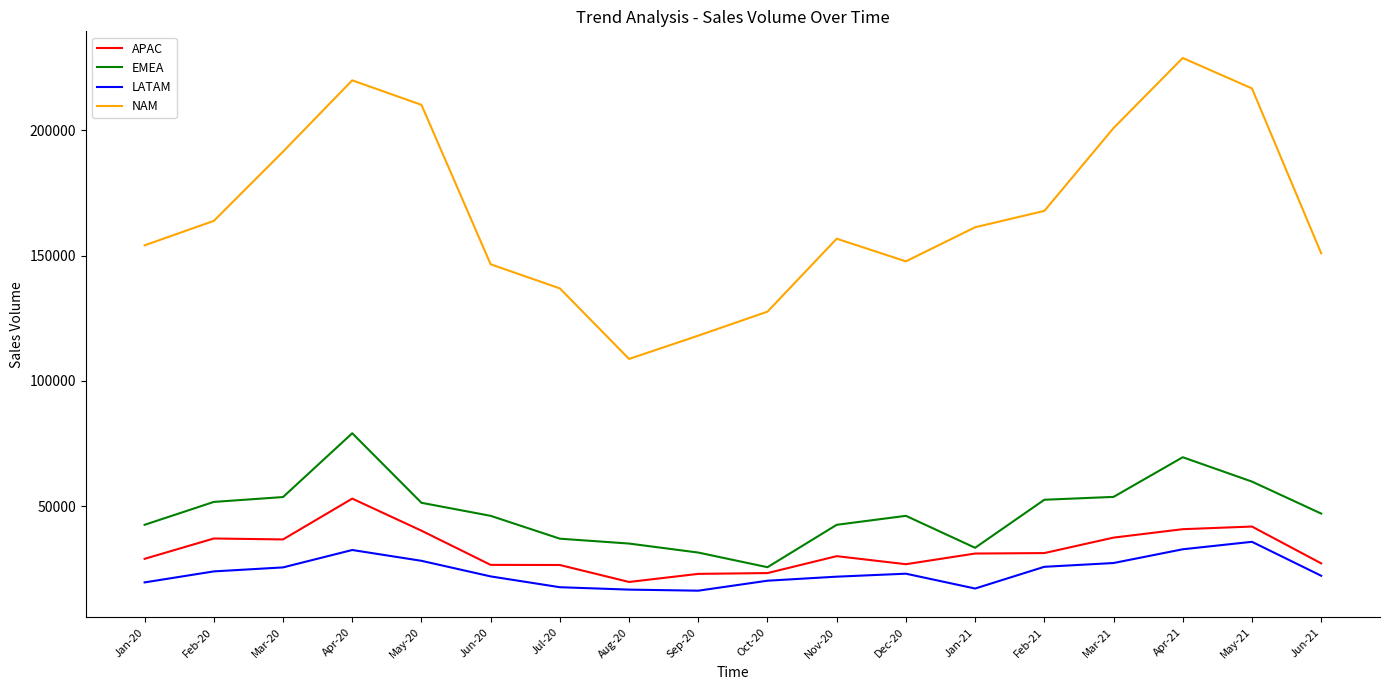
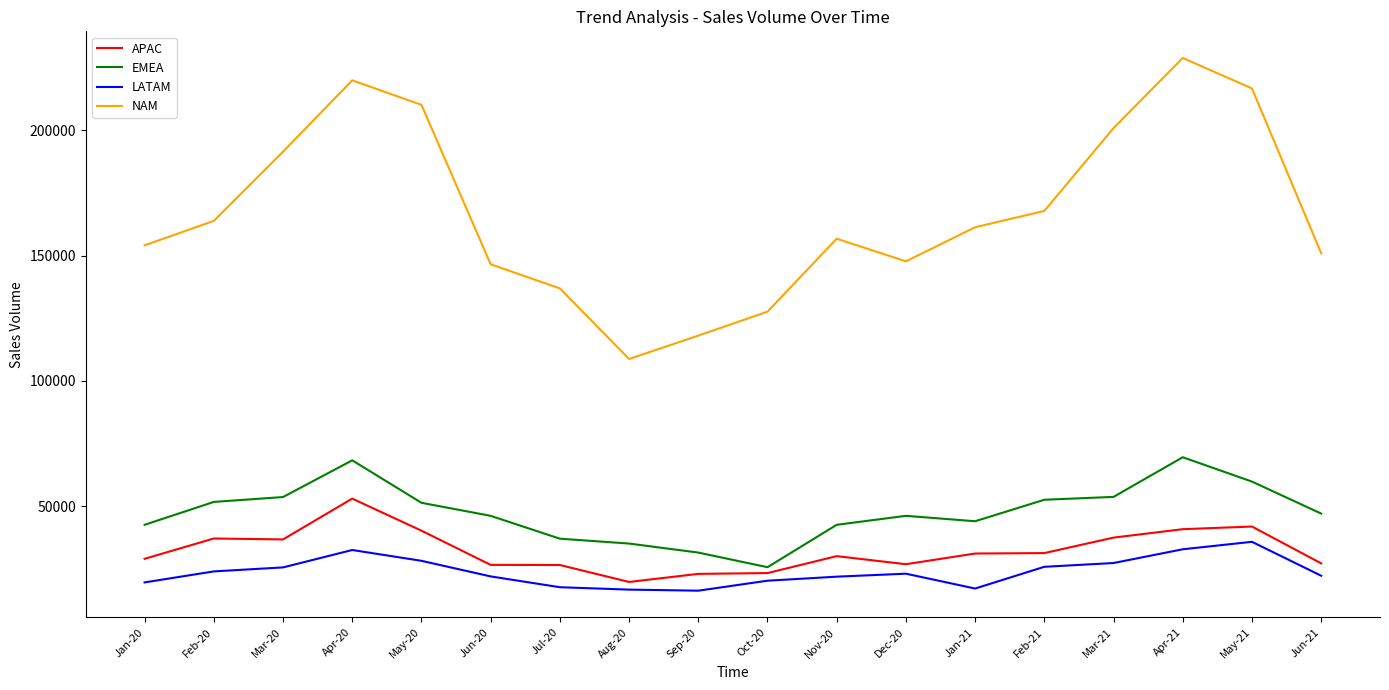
  {
    "APAC": {
      "Jan-20": 29000,
      "Feb-20": 37000,
      "Mar-20": 37000,
      "Apr-20": 53000,
      "May-20": 40000,
      "Jun-20": 27000,
      "Jul-20": 27000,
      "Aug-20": 20000,
      "Sep-20": 23000,
      "Oct-20": 23000,
      "Nov-20": 30000,
      "Dec-20": 27000,
      "Jan-21": 31000,
      "Feb-21": 31000,
      "Mar-21": 37000,
      "Apr-21": 41000,
      "May-21": 42000,
      "Jun-21": 27000
    },
    "EMEA": {
      "Jan-20": 43000,
      "Feb-20": 52000,
      "Mar-20": 54000,
-     "Apr-20": 79000,
+     "Apr-20": 68000,
      "May-20": 51000,
      "Jun-20": 46000,
      "Jul-20": 37000,
      "Aug-20": 35000,
      "Sep-20": 31000,
      "Oct-20": 26000,
      "Nov-20": 43000,
      "Dec-20": 46000,
-     "Jan-21": 33000,
+     "Jan-21": 44000,
      "Feb-21": 53000,
      "Mar-21": 54000,
      "Apr-21": 70000,
      "May-21": 60000,
      "Jun-21": 47000
    },
    "LATAM": {
      "Jan-20": 20000,
      "Feb-20": 24000,
      "Mar-20": 26000,
      "Apr-20": 32000,
      "May-20": 28000,
      "Jun-20": 22000,
      "Jul-20": 18000,
      "Aug-20": 17000,
      "Sep-20": 16000,
      "Oct-20": 20000,
      "Nov-20": 22000,
      "Dec-20": 23000,
      "Jan-21": 17000,
      "Feb-21": 26000,
      "Mar-21": 27000,
      "Apr-21": 33000,
      "May-21": 36000,
      "Jun-21": 22000
    },
    "NAM": {
      "Jan-20": 154000,
      "Feb-20": 164000,
      "Mar-20": 191000,
      "Apr-20": 220000,
      "May-20": 210000,
      "Jun-20": 147000,
      "Jul-20": 137000,
      "Aug-20": 109000,
      "Sep-20": 118000,
      "Oct-20": 128000,
      "Nov-20": 157000,
      "Dec-20": 148000,
      "Jan-21": 161000,
      "Feb-21": 168000,
      "Mar-21": 201000,
      "Apr-21": 229000,
      "May-21": 217000,
      "Jun-21": 151000
    }
  }
